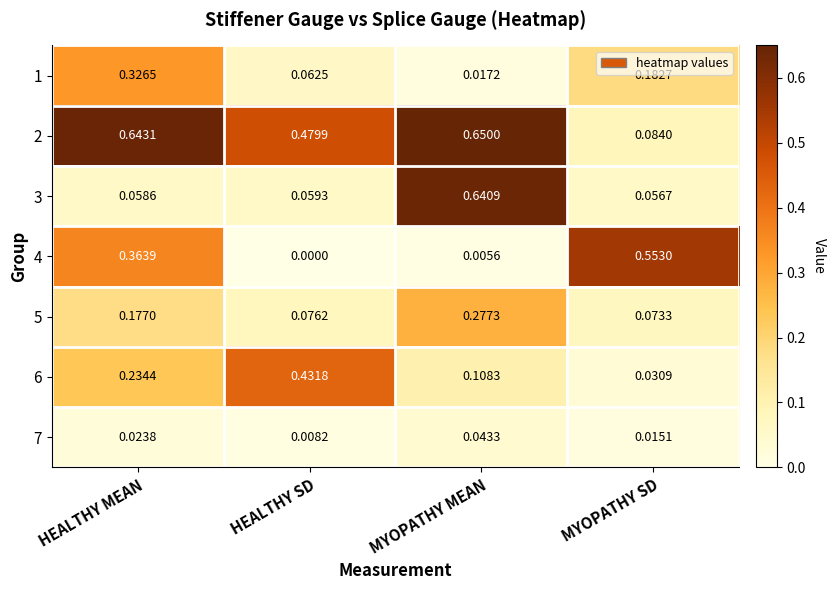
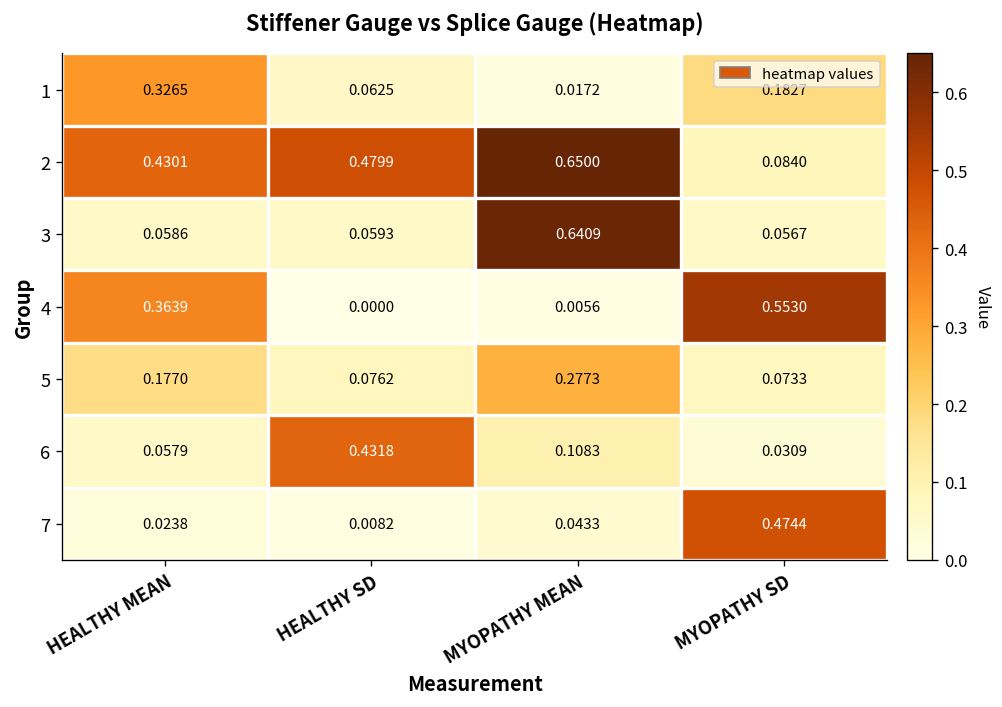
  {
    "1": {
      "HEALTHY MEAN": 0.3265,
      "HEALTHY SD": 0.0625,
      "MYOPATHY MEAN": 0.0172
    },
    "2": {
-     "HEALTHY MEAN": 0.6431,
+     "HEALTHY MEAN": 0.4301,
      "HEALTHY SD": 0.4799,
      "MYOPATHY MEAN": 0.6500,
      "MYOPATHY SD": 0.0840
    },
    "3": {
      "HEALTHY MEAN": 0.0586,
      "HEALTHY SD": 0.0593,
      "MYOPATHY MEAN": 0.6409,
      "MYOPATHY SD": 0.0567
    },
    "4": {
      "HEALTHY MEAN": 0.3639,
      "HEALTHY SD": 0.0000,
      "MYOPATHY MEAN": 0.0056,
      "MYOPATHY SD": 0.5530
    },
    "5": {
      "HEALTHY MEAN": 0.1770,
      "HEALTHY SD": 0.0762,
      "MYOPATHY MEAN": 0.2773,
      "MYOPATHY SD": 0.0733
    },
    "6": {
-     "HEALTHY MEAN": 0.2344,
+     "HEALTHY MEAN": 0.0579,
      "HEALTHY SD": 0.4318,
      "MYOPATHY MEAN": 0.1083,
      "MYOPATHY SD": 0.0309
    },
    "7": {
      "HEALTHY MEAN": 0.0238,
      "HEALTHY SD": 0.0082,
      "MYOPATHY MEAN": 0.0433,
-     "MYOPATHY SD": 0.0151
+     "MYOPATHY SD": 0.4744
    }
  }
